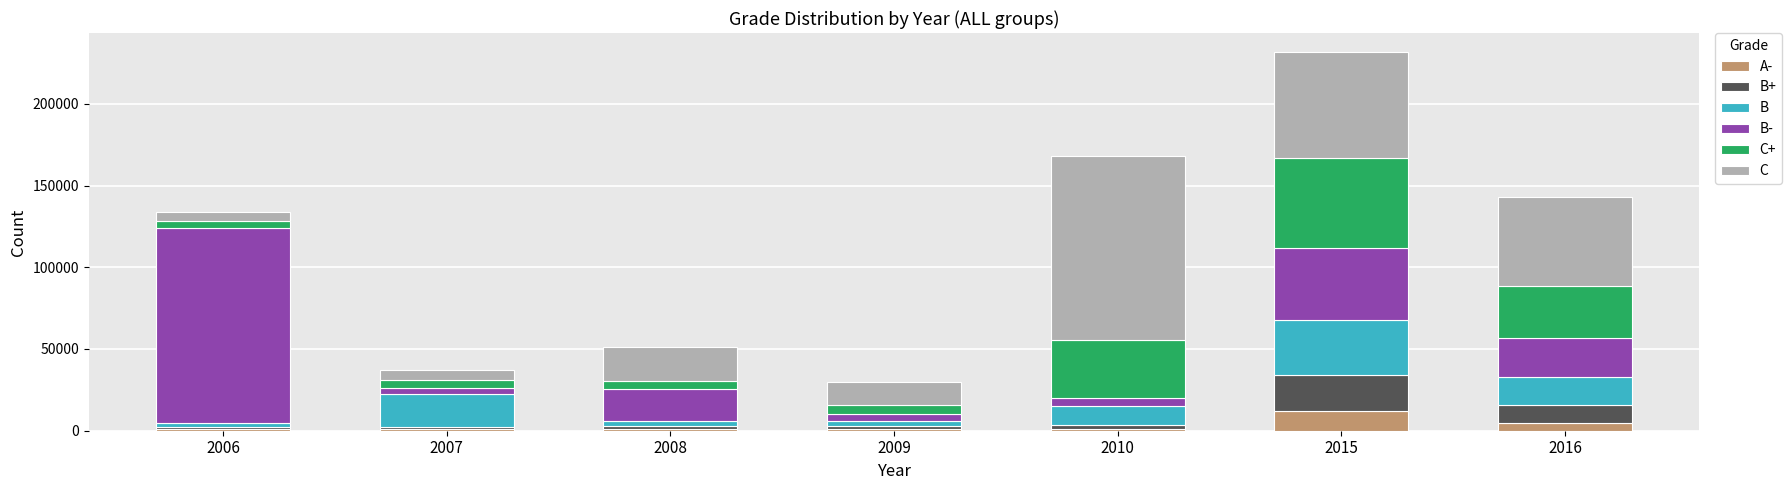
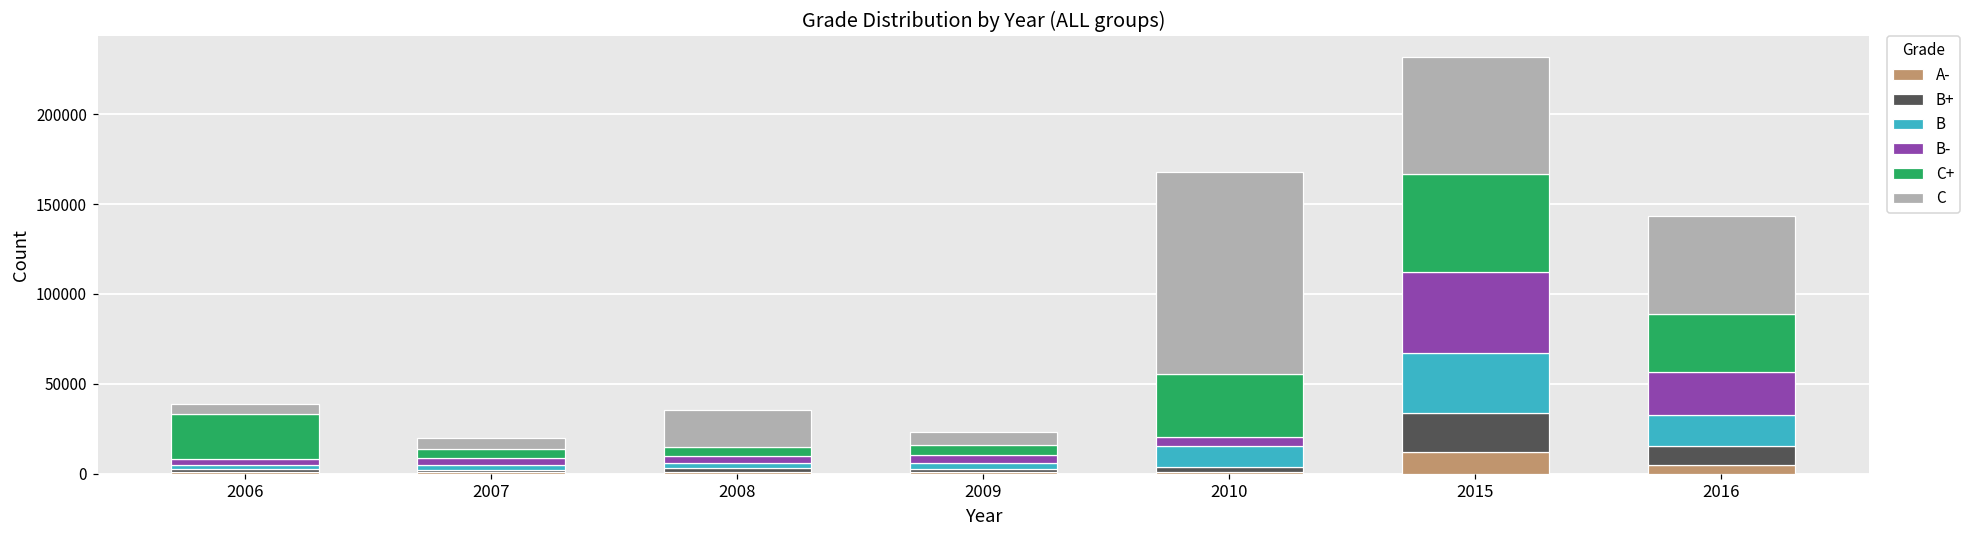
  {
    "A-": {
      "2015": 12000,
      "2016": 5000
    },
    "B+": {
      "2006": 2000,
      "2007": 2000,
      "2008": 2000,
      "2009": 2000,
      "2010": 3000,
      "2015": 22000,
      "2016": 11000
    },
    "B": {
      "2006": 2000,
-     "2007": 20000,
+     "2007": 3000,
      "2008": 3000,
      "2009": 3000,
      "2010": 11000,
      "2015": 33000,
      "2016": 17000
    },
    "B-": {
-     "2006": 119000,
+     "2006": 3000,
      "2007": 4000,
-     "2008": 19000,
+     "2008": 4000,
      "2009": 4000,
      "2010": 5000,
      "2015": 45000,
      "2016": 24000
    },
    "C+": {
-     "2006": 4000,
+     "2006": 25000,
      "2007": 5000,
      "2008": 5000,
      "2009": 6000,
      "2010": 35000,
      "2015": 55000,
      "2016": 32000
    },
    "C": {
      "2006": 6000,
      "2007": 6000,
      "2008": 21000,
-     "2009": 14000,
+     "2009": 7000,
      "2010": 113000,
      "2015": 65000,
      "2016": 54000
    }
  }
